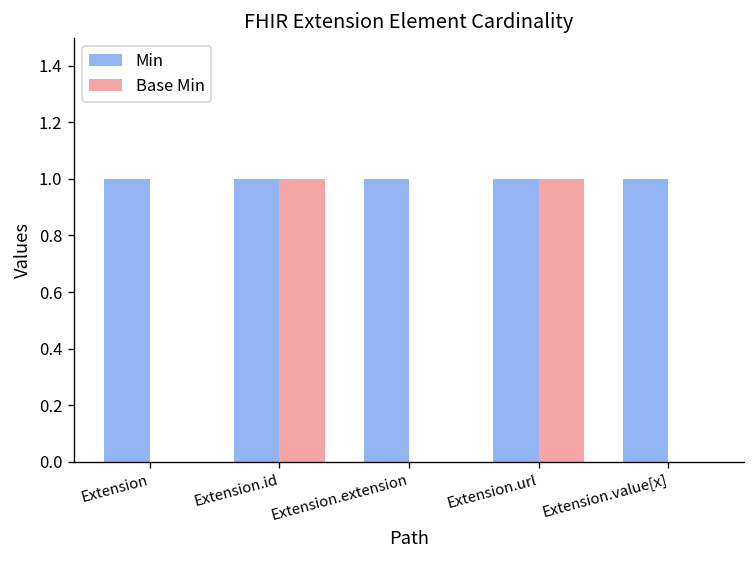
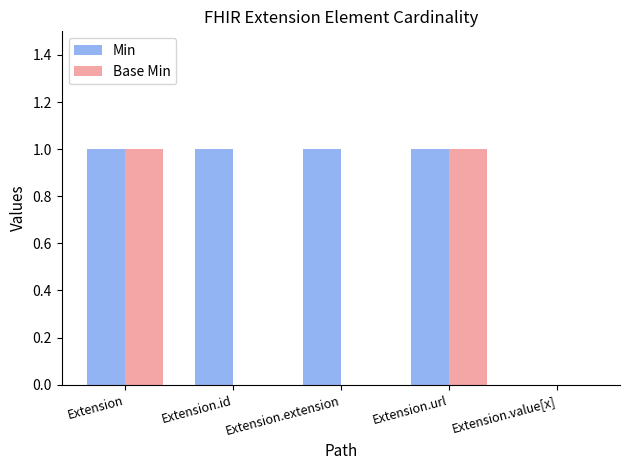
  {
    "Min": {
      "Extension": 1,
      "Extension.id": 1,
      "Extension.extension": 1,
      "Extension.url": 1,
-     "Extension.value[x]": 1
+     "Extension.value[x]": 0
    },
    "Base Min": {
-     "Extension": 0,
-     "Extension.id": 1,
+     "Extension": 1,
+     "Extension.id": 0,
      "Extension.extension": 0,
      "Extension.url": 1,
      "Extension.value[x]": 0
    }
  }
